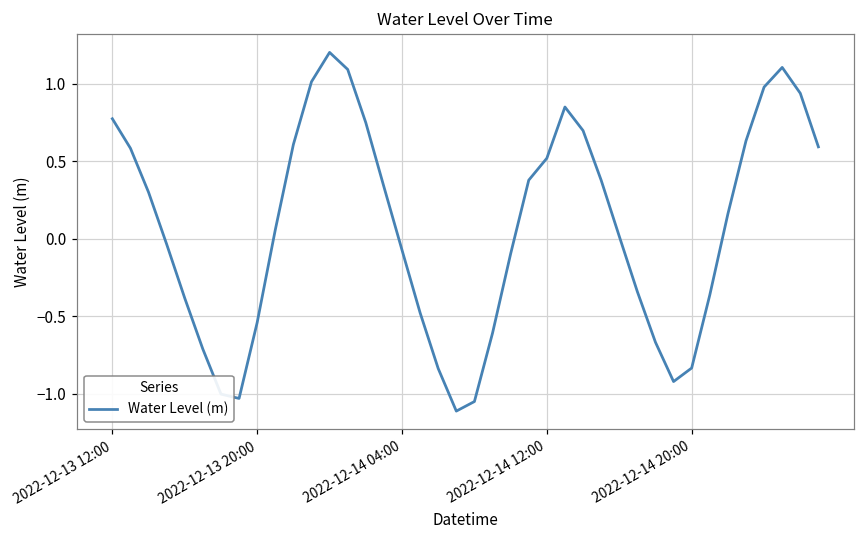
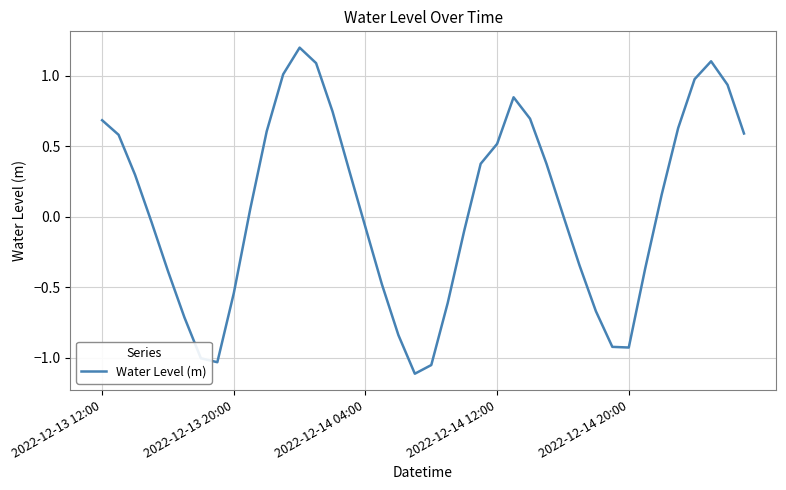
  {
-   "2022-12-13 12:00": 0.77,
+   "2022-12-13 12:00": 0.69,
    "2022-12-13 20:00": -0.54,
    "2022-12-14 04:00": -0.07,
    "2022-12-14 12:00": 0.52,
-   "2022-12-14 20:00": -0.84
+   "2022-12-14 20:00": -0.93
  }
